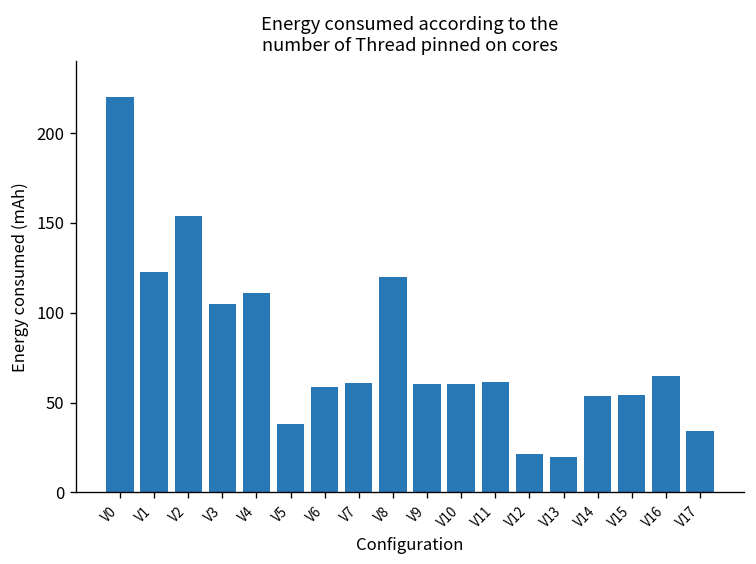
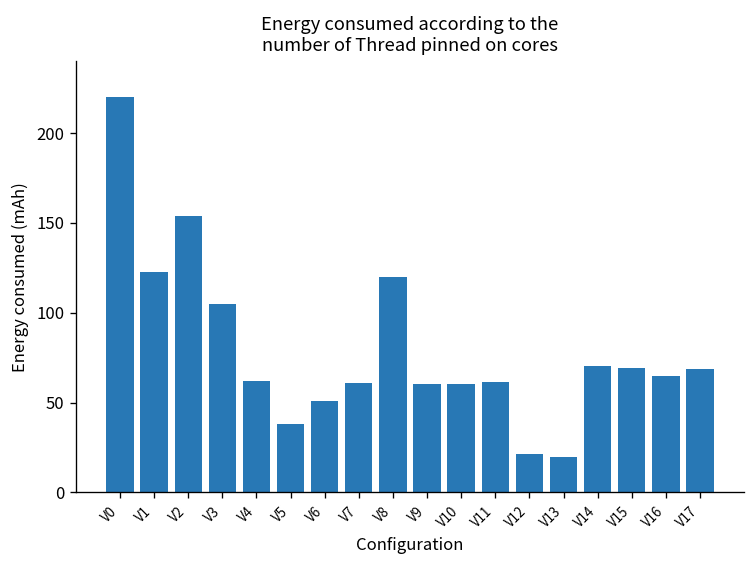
  {
    "V0": 220,
    "V1": 123,
    "V2": 154,
    "V3": 105,
-   "V4": 111,
+   "V4": 62,
    "V5": 38,
-   "V6": 59,
+   "V6": 51,
    "V7": 61,
    "V8": 120,
    "V9": 60,
    "V10": 60,
    "V11": 61,
    "V12": 21,
    "V13": 20,
-   "V14": 54,
-   "V15": 54,
+   "V14": 71,
+   "V15": 69,
    "V16": 65,
-   "V17": 34
+   "V17": 69
  }
